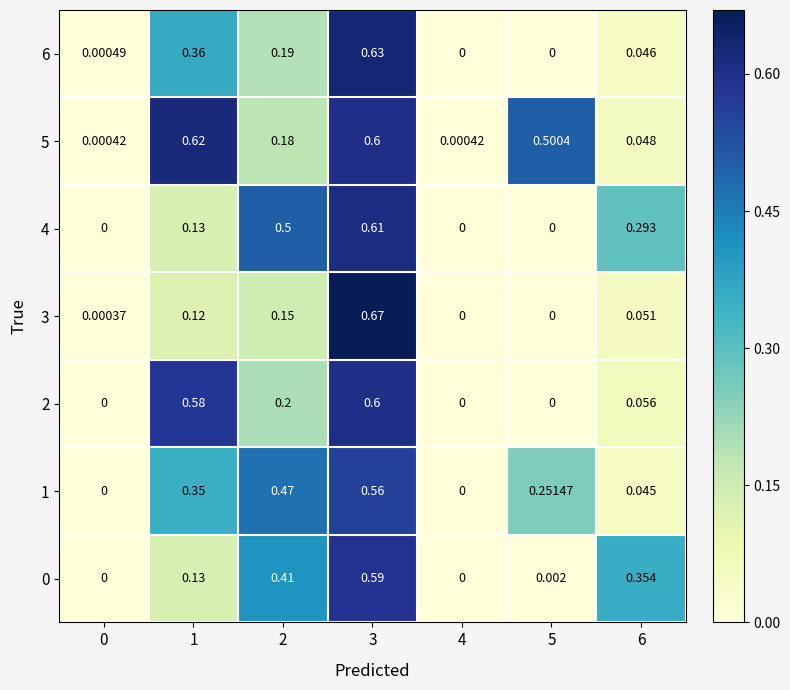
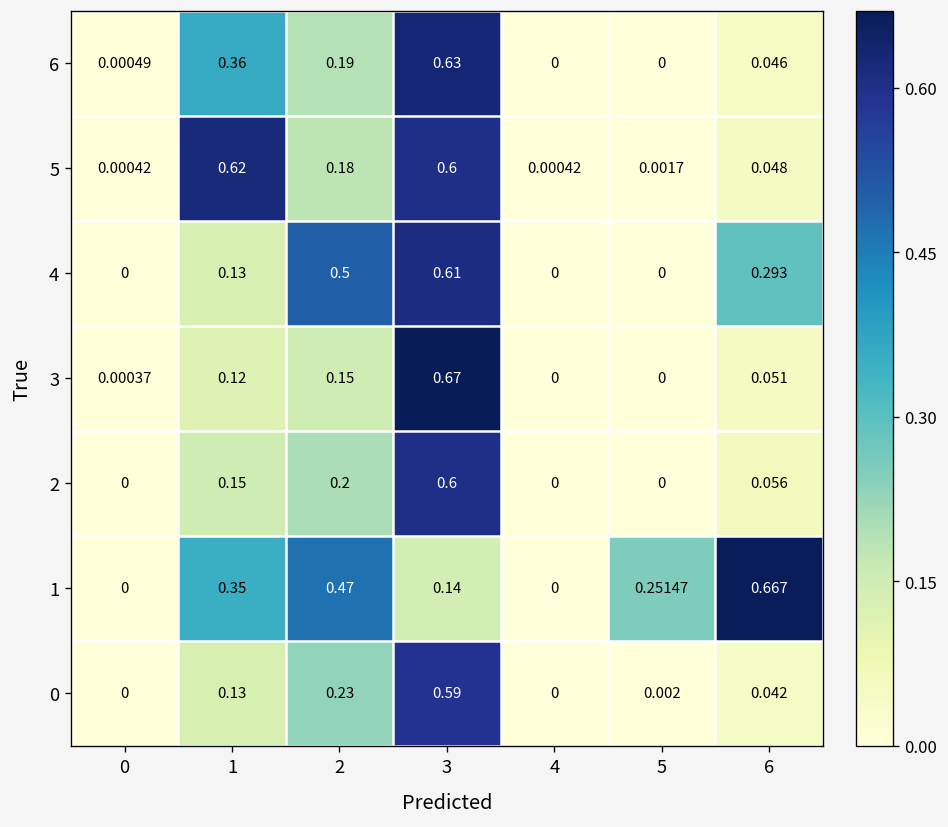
  {
    "6": {
      "0": 0.00049,
      "1": 0.36,
      "2": 0.19,
      "3": 0.63,
      "4": 0,
      "5": 0,
      "6": 0.046
    },
    "5": {
      "0": 0.00042,
      "1": 0.62,
      "2": 0.18,
      "3": 0.6,
      "4": 0.00042,
-     "5": 0.5004,
+     "5": 0.0017,
      "6": 0.048
    },
    "4": {
      "0": 0,
      "1": 0.13,
      "2": 0.5,
      "3": 0.61,
      "4": 0,
      "5": 0,
      "6": 0.293
    },
    "3": {
      "0": 0.00037,
      "1": 0.12,
      "2": 0.15,
      "3": 0.67,
      "4": 0,
      "5": 0,
      "6": 0.051
    },
    "2": {
      "0": 0,
-     "1": 0.58,
+     "1": 0.15,
      "2": 0.2,
      "3": 0.6,
      "4": 0,
      "5": 0,
      "6": 0.056
    },
    "1": {
      "0": 0,
      "1": 0.35,
      "2": 0.47,
-     "3": 0.56,
+     "3": 0.14,
      "4": 0,
      "5": 0.25147,
-     "6": 0.045
+     "6": 0.667
    },
    "0": {
      "0": 0,
      "1": 0.13,
-     "2": 0.41,
+     "2": 0.23,
      "3": 0.59,
      "4": 0,
      "5": 0.002,
-     "6": 0.354
+     "6": 0.042
    }
  }
